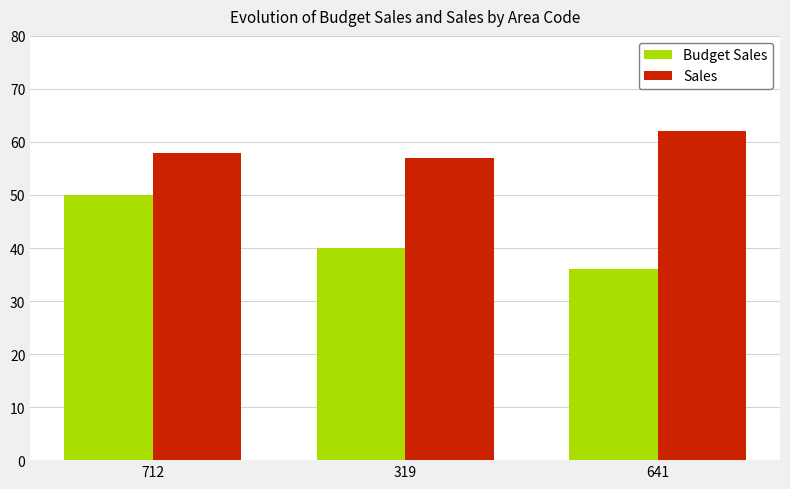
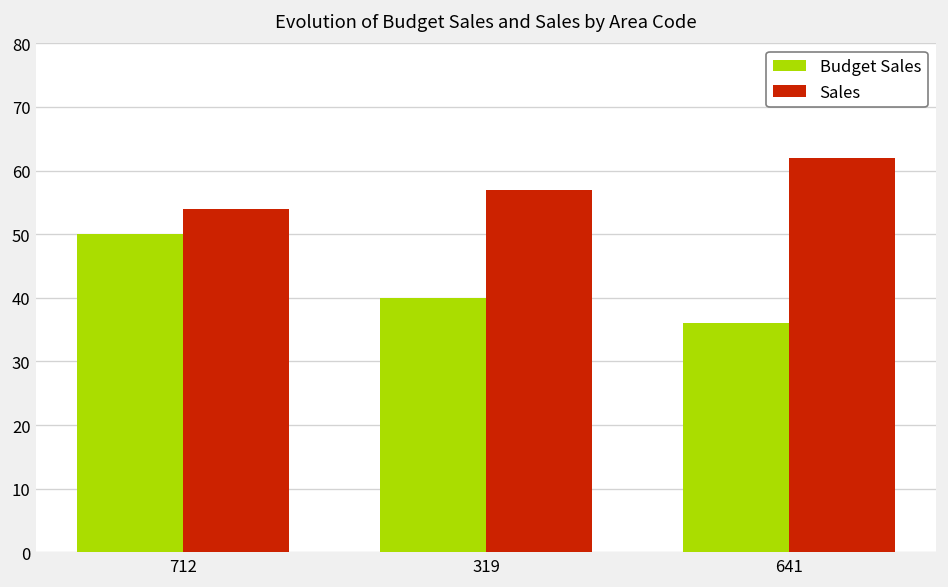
  {
    "Budget Sales": {
      "712": 50,
      "319": 40,
      "641": 36
    },
    "Sales": {
-     "712": 58,
+     "712": 54,
      "319": 57,
      "641": 62
    }
  }
